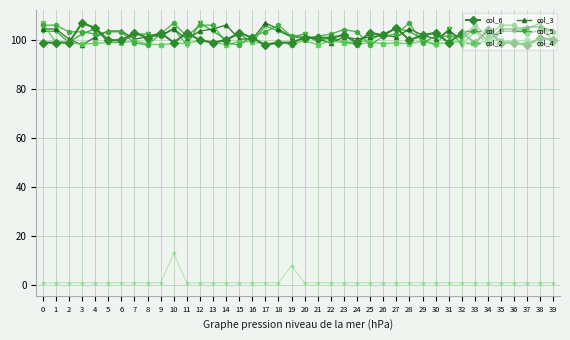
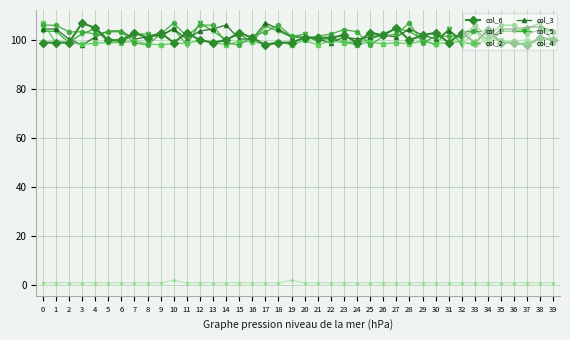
  {
    "col_4": {
      "0": 1,
      "1": 1,
      "2": 1,
      "3": 1,
      "4": 1,
      "5": 1,
      "6": 1,
      "7": 1,
      "8": 1,
      "9": 1,
-     "10": 13,
+     "10": 2,
      "11": 1,
      "12": 1,
      "13": 1,
      "14": 1,
      "15": 1,
      "16": 1,
      "17": 1,
      "18": 1,
-     "19": 8,
+     "19": 2,
      "20": 1,
      "21": 1,
      "22": 1,
      "23": 1,
      "24": 1,
      "25": 1,
      "26": 1,
      "27": 1,
      "28": 1,
      "29": 1,
      "30": 1,
      "31": 1,
      "32": 1,
      "33": 1,
      "34": 1,
      "35": 1,
      "36": 1,
      "37": 1,
      "38": 1,
      "39": 1
    }
  }
